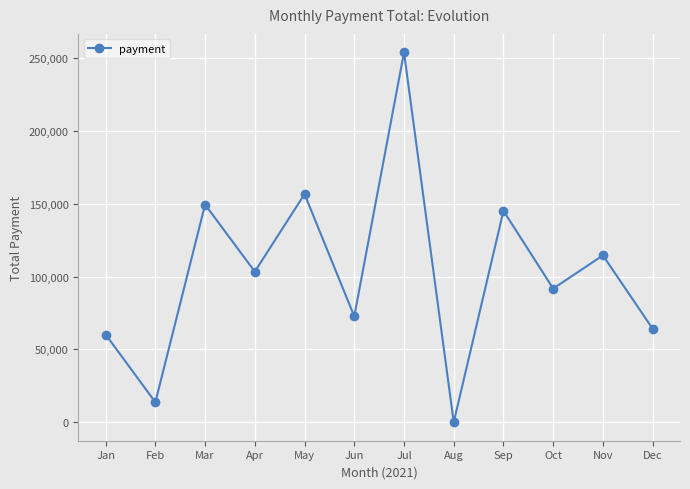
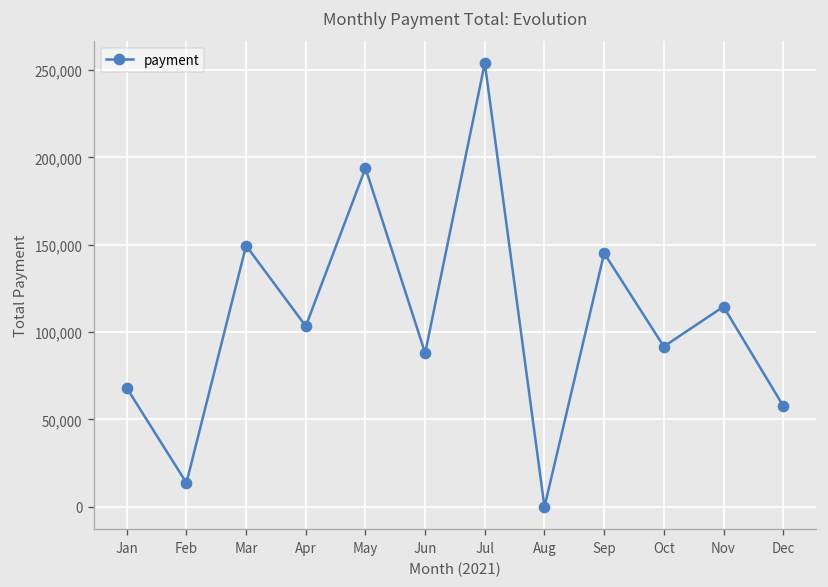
  {
-   "Jan": "60,000",
+   "Jan": "68,000",
    "Feb": "14,000",
    "Mar": "149,000",
    "Apr": "103,000",
-   "May": "157,000",
-   "Jun": "73,000",
+   "May": "194,000",
+   "Jun": "88,000",
    "Jul": "254,000",
    "Aug": "0",
    "Sep": "145,000",
    "Oct": "92,000",
    "Nov": "115,000",
-   "Dec": "64,000"
+   "Dec": "58,000"
  }
